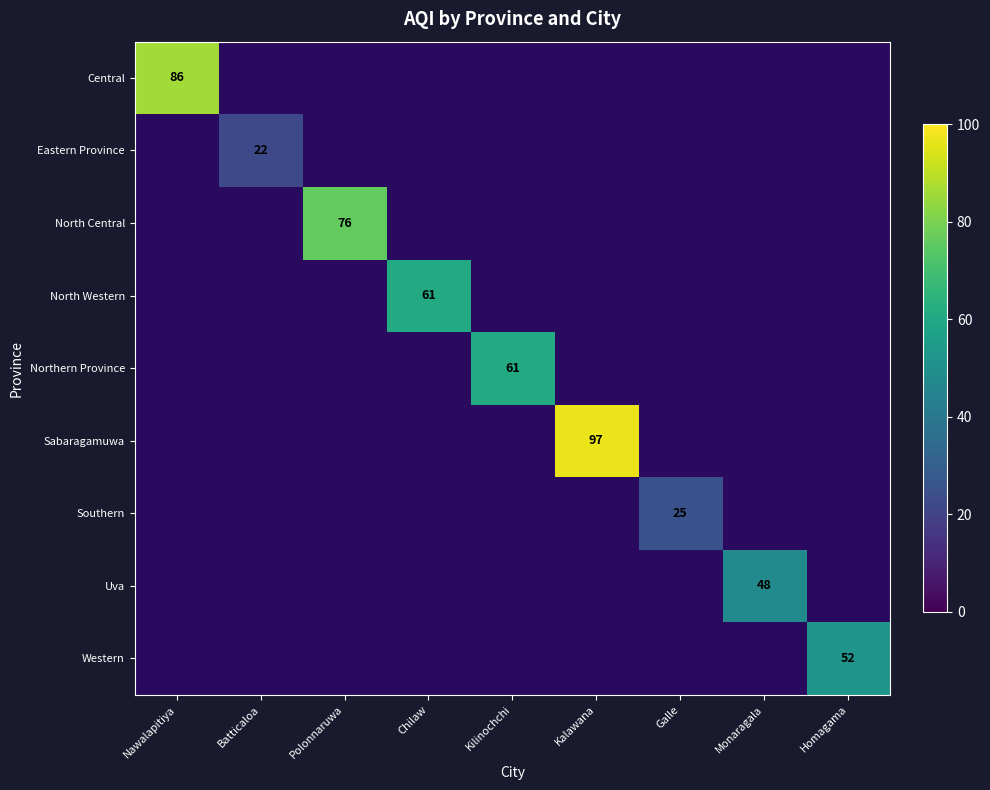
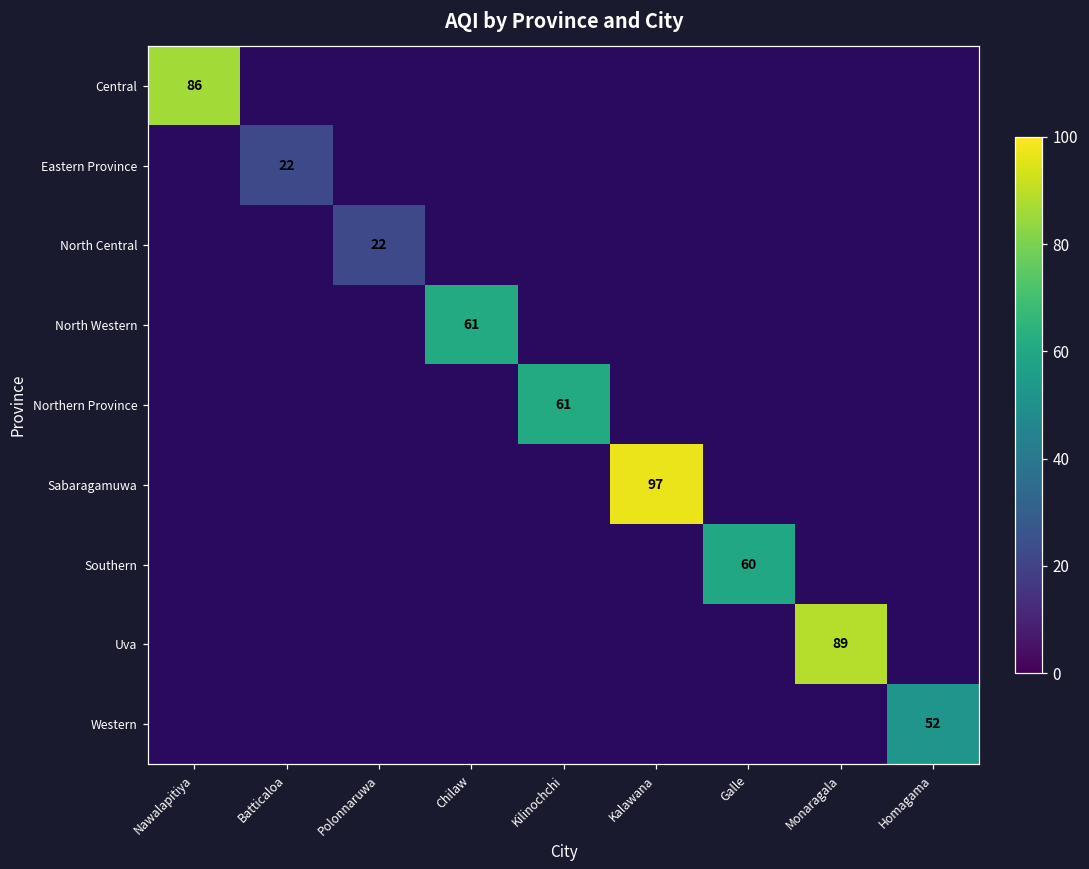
  {
    "Central": {
      "Nawalapitiya": 86
    },
    "Eastern Province": {
      "Batticaloa": 22
    },
    "North Central": {
-     "Polonnaruwa": 76
+     "Polonnaruwa": 22
    },
    "North Western": {
      "Chilaw": 61
    },
    "Northern Province": {
      "Kilinochchi": 61
    },
    "Sabaragamuwa": {
      "Kalawana": 97
    },
    "Southern": {
-     "Galle": 25
+     "Galle": 60
    },
    "Uva": {
-     "Monaragala": 48
+     "Monaragala": 89
    },
    "Western": {
      "Homagama": 52
    }
  }
